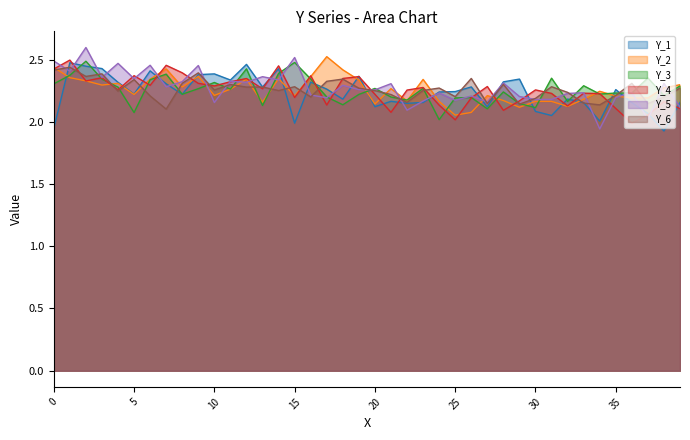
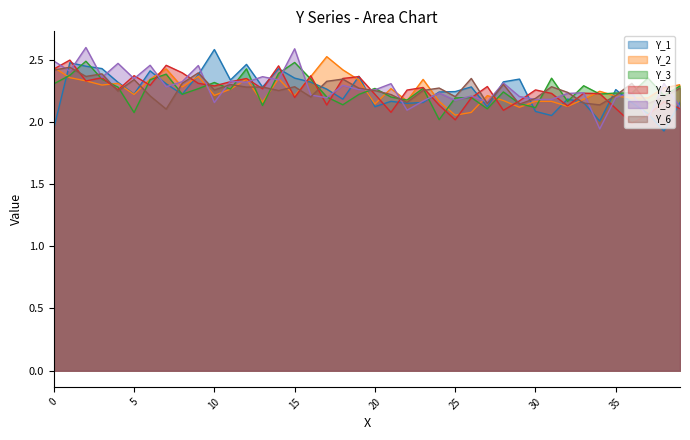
  {
    "Y_1": {
      "0": 1.95,
-     "10": 2.39,
-     "15": 1.99,
+     "10": 2.58,
+     "15": 2.35,
      "20": 2.12,
      "25": 2.24,
      "30": 2.08,
      "35": 2.26
    },
    "Y_3": {
      "0": 2.31,
      "5": 2.07,
      "10": 2.32,
      "15": 2.48,
      "30": 2.11
    },
    "Y_5": {
      "0": 2.49,
      "10": 2.16,
-     "15": 2.52
+     "15": 2.59
    }
  }
